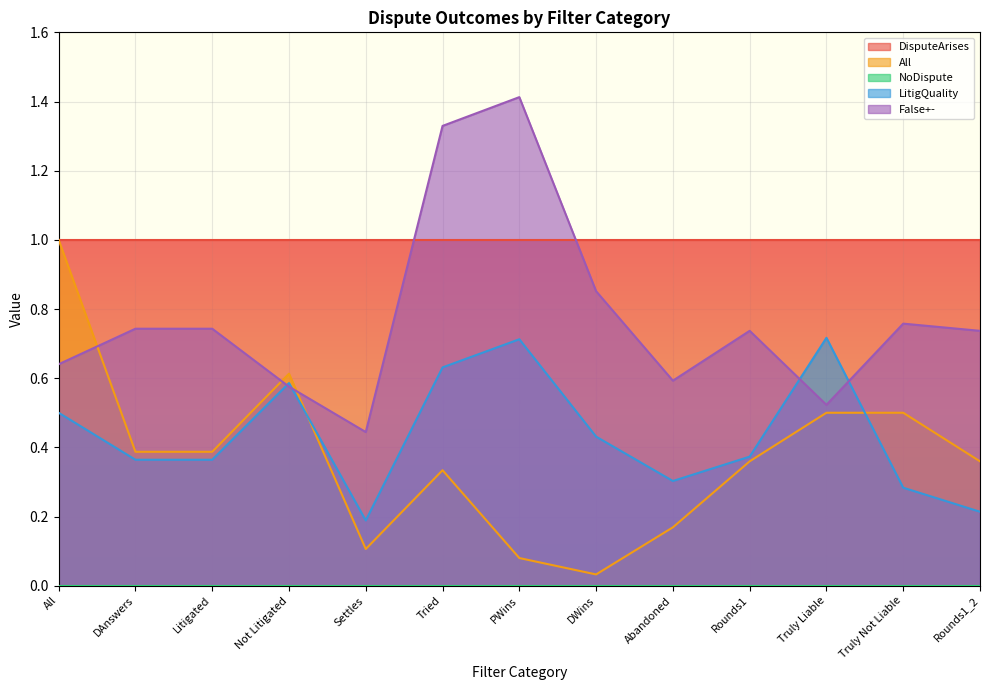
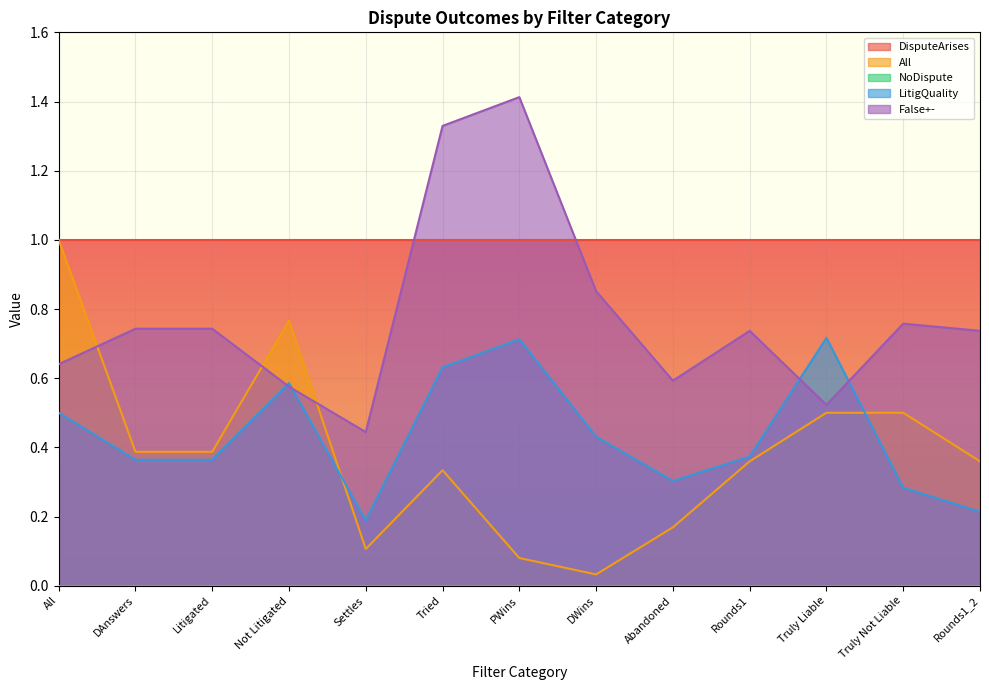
  {
    "DisputeArises": {
      "DAnswers": 1.00,
      "Litigated": 1.00,
      "Not Litigated": 1.00,
      "Settles": 1.00,
      "Tried": 1.00,
      "PWins": 1.00,
      "DWins": 1.00,
      "Abandoned": 1.00,
      "Rounds1": 1.00,
      "Truly Liable": 1.00,
      "Truly Not Liable": 1.00,
      "Rounds1_2": 1.00
    },
    "All": {
      "DAnswers": 0.39,
      "Litigated": 0.39,
-     "Not Litigated": 0.61,
+     "Not Litigated": 0.77,
      "Settles": 0.11,
      "Tried": 0.33,
      "PWins": 0.08,
      "DWins": 0.03,
      "Abandoned": 0.17,
      "Rounds1": 0.36,
      "Truly Liable": 0.50,
      "Truly Not Liable": 0.50,
      "Rounds1_2": 0.36
    },
    "NoDispute": {
      "All": 0.00,
      "DAnswers": 0.00,
      "Litigated": 0.00,
      "Not Litigated": 0.00,
      "Settles": 0.00,
      "Tried": 0.00,
      "PWins": 0.00,
      "DWins": 0.00,
      "Abandoned": 0.00,
      "Rounds1": 0.00,
      "Truly Liable": 0.00,
      "Truly Not Liable": 0.00,
      "Rounds1_2": 0.00
    },
    "LitigQuality": {
      "All": 0.50,
      "DAnswers": 0.36,
      "Litigated": 0.36,
      "Not Litigated": 0.59,
      "Settles": 0.19,
      "Tried": 0.63,
      "PWins": 0.71,
      "DWins": 0.43,
      "Abandoned": 0.30,
      "Rounds1": 0.37,
      "Truly Liable": 0.72,
      "Truly Not Liable": 0.28,
      "Rounds1_2": 0.21
    },
    "False+-": {
      "All": 0.64,
      "DAnswers": 0.74,
      "Litigated": 0.74,
      "Not Litigated": 0.58,
      "Settles": 0.44,
      "Tried": 1.33,
      "PWins": 1.41,
      "DWins": 0.85,
      "Abandoned": 0.59,
      "Rounds1": 0.74,
      "Truly Liable": 0.52,
      "Truly Not Liable": 0.76,
      "Rounds1_2": 0.74
    }
  }
